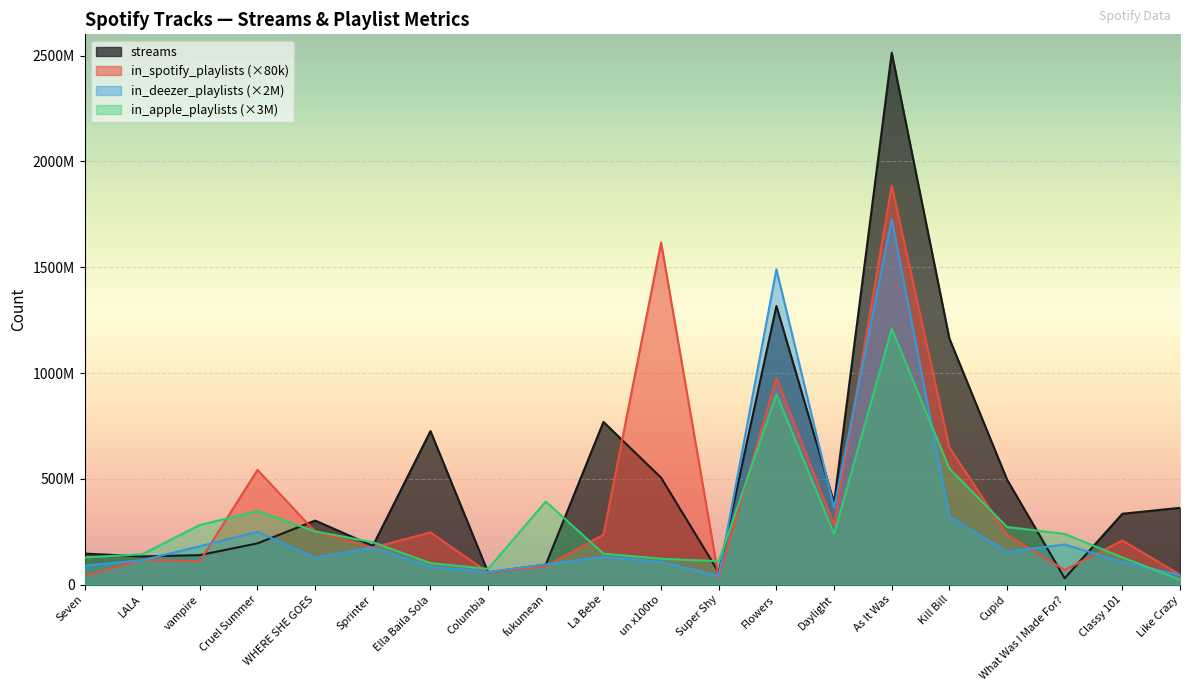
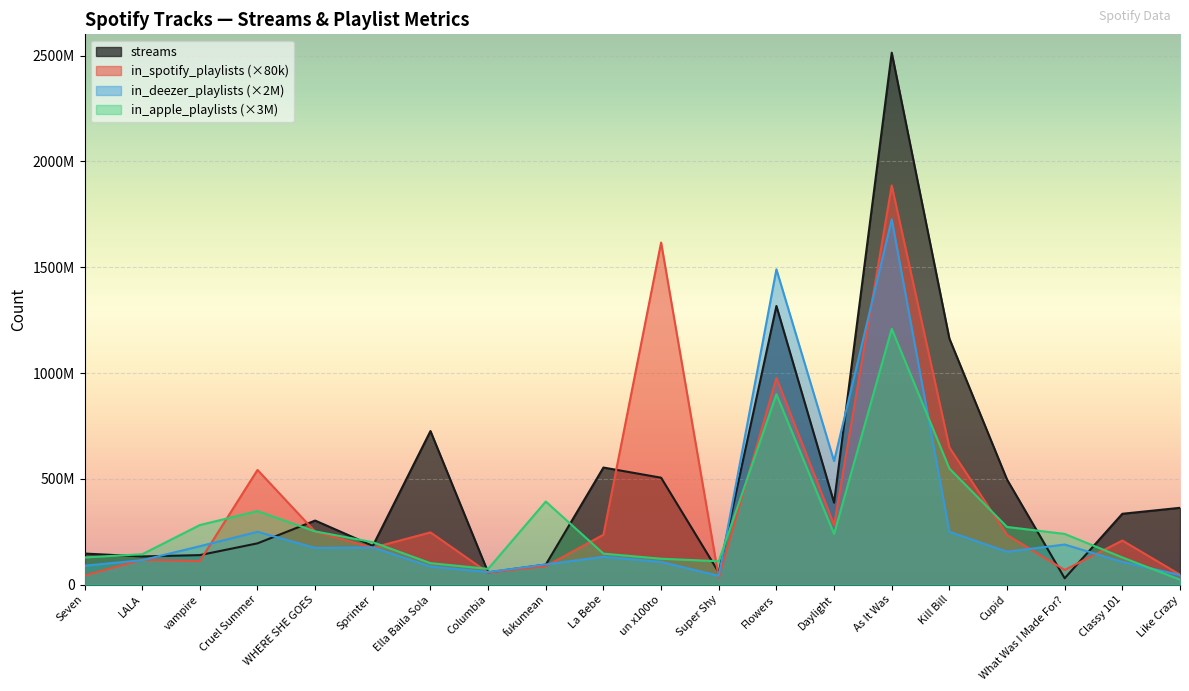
  {
    "streams": {
      "Seven": 150000000,
      "vampire": 140000000,
      "Cruel Summer": 200000000,
      "WHERE SHE GOES": 300000000,
      "Ella Baila Sola": 730000000,
-     "La Bebe": 770000000,
+     "La Bebe": 550000000,
      "un x100to": 510000000,
      "Super Shy": 60000000,
      "Flowers": 1320000000,
      "Daylight": 390000000,
      "As It Was": 2510000000,
      "Kill Bill": 1160000000,
      "Cupid": 500000000,
      "What Was I Made For?": 30000000,
      "Classy 101": 340000000,
      "Like Crazy": 360000000
    },
    "in_spotify_playlists (×80k)": {
      "Seven": 40000000,
      "vampire": 110000000,
      "Cruel Summer": 540000000,
      "Ella Baila Sola": 250000000,
      "La Bebe": 240000000,
      "un x100to": 1620000000,
      "Flowers": 980000000,
      "Daylight": 280000000,
      "As It Was": 1890000000,
      "Kill Bill": 650000000,
      "Cupid": 240000000,
      "What Was I Made For?": 70000000,
      "Classy 101": 210000000
    },
    "in_deezer_playlists (×2M)": {
      "Seven": 90000000,
      "vampire": 180000000,
      "Cruel Summer": 250000000,
-     "WHERE SHE GOES": 130000000,
+     "WHERE SHE GOES": 170000000,
      "Ella Baila Sola": 90000000,
      "La Bebe": 130000000,
      "un x100to": 110000000,
      "Flowers": 1490000000,
-     "Daylight": 360000000,
+     "Daylight": 580000000,
      "As It Was": 1730000000,
-     "Kill Bill": 320000000,
+     "Kill Bill": 250000000,
      "Cupid": 160000000,
      "What Was I Made For?": 190000000,
      "Classy 101": 110000000
    },
    "in_apple_playlists (×3M)": {
      "Seven": 130000000,
      "vampire": 280000000,
      "Cruel Summer": 350000000,
      "Sprinter": 200000000,
      "Ella Baila Sola": 100000000,
      "Columbia": 80000000,
      "fukumean": 390000000,
      "La Bebe": 150000000,
      "un x100to": 120000000,
      "Super Shy": 110000000,
      "Flowers": 900000000,
      "Daylight": 240000000,
      "As It Was": 1210000000,
      "Kill Bill": 550000000,
      "Cupid": 270000000,
      "What Was I Made For?": 240000000,
      "Classy 101": 130000000,
      "Like Crazy": 20000000
    }
  }
